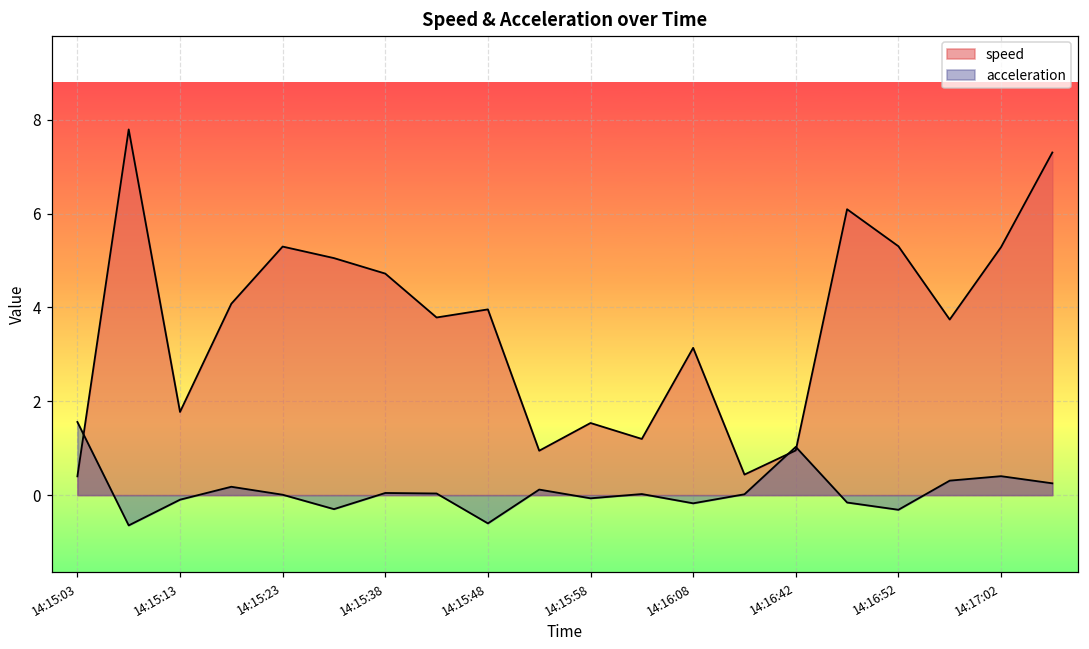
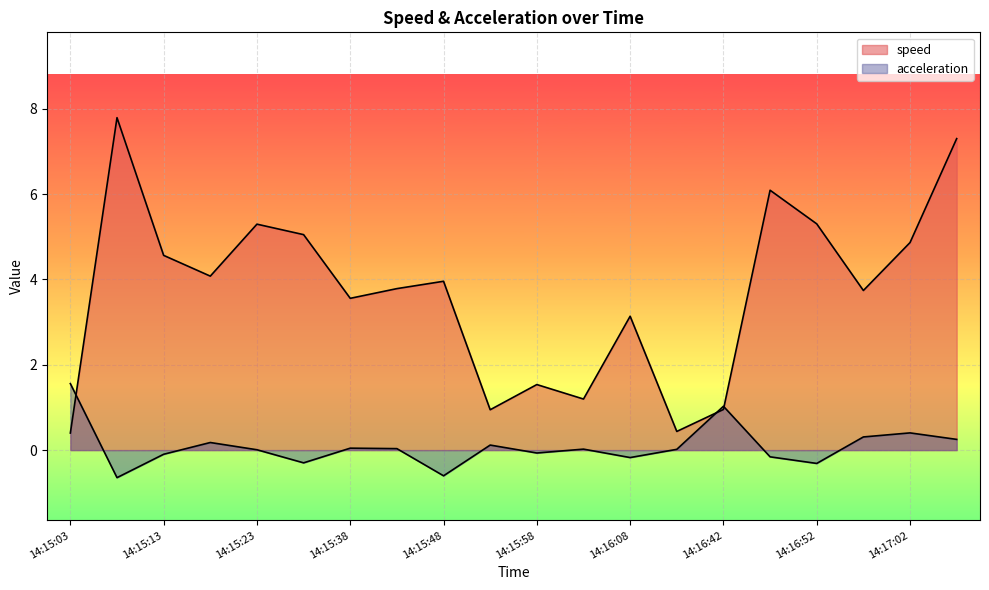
  {
    "speed": {
      "14:15:03": 0.4,
-     "14:15:13": 1.8,
+     "14:15:13": 4.6,
      "14:15:23": 5.3,
-     "14:15:38": 4.7,
+     "14:15:38": 3.6,
      "14:15:48": 4.0,
      "14:15:58": 1.5,
      "14:16:08": 3.1,
      "14:16:42": 1.0,
      "14:16:52": 5.3,
-     "14:17:02": 5.3
+     "14:17:02": 4.9
    }
  }
